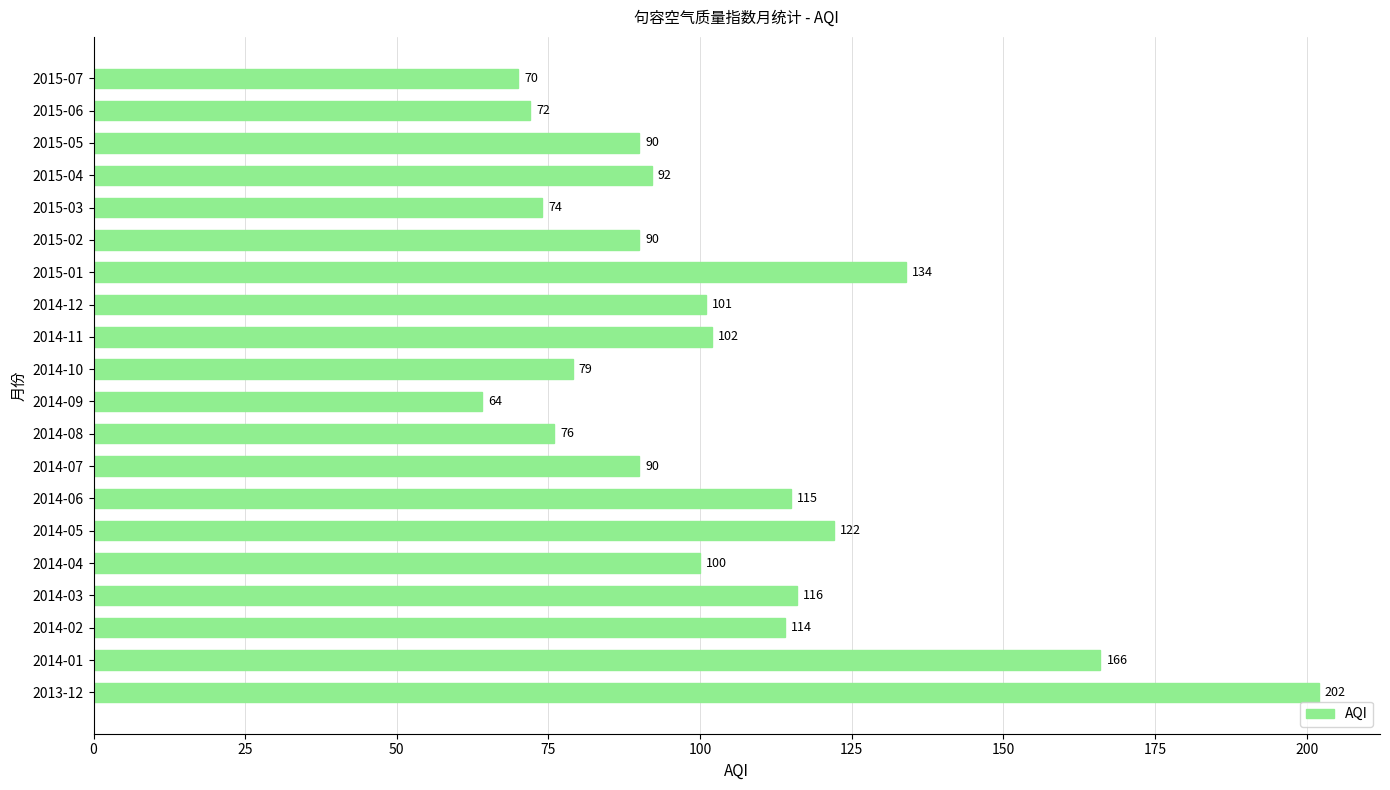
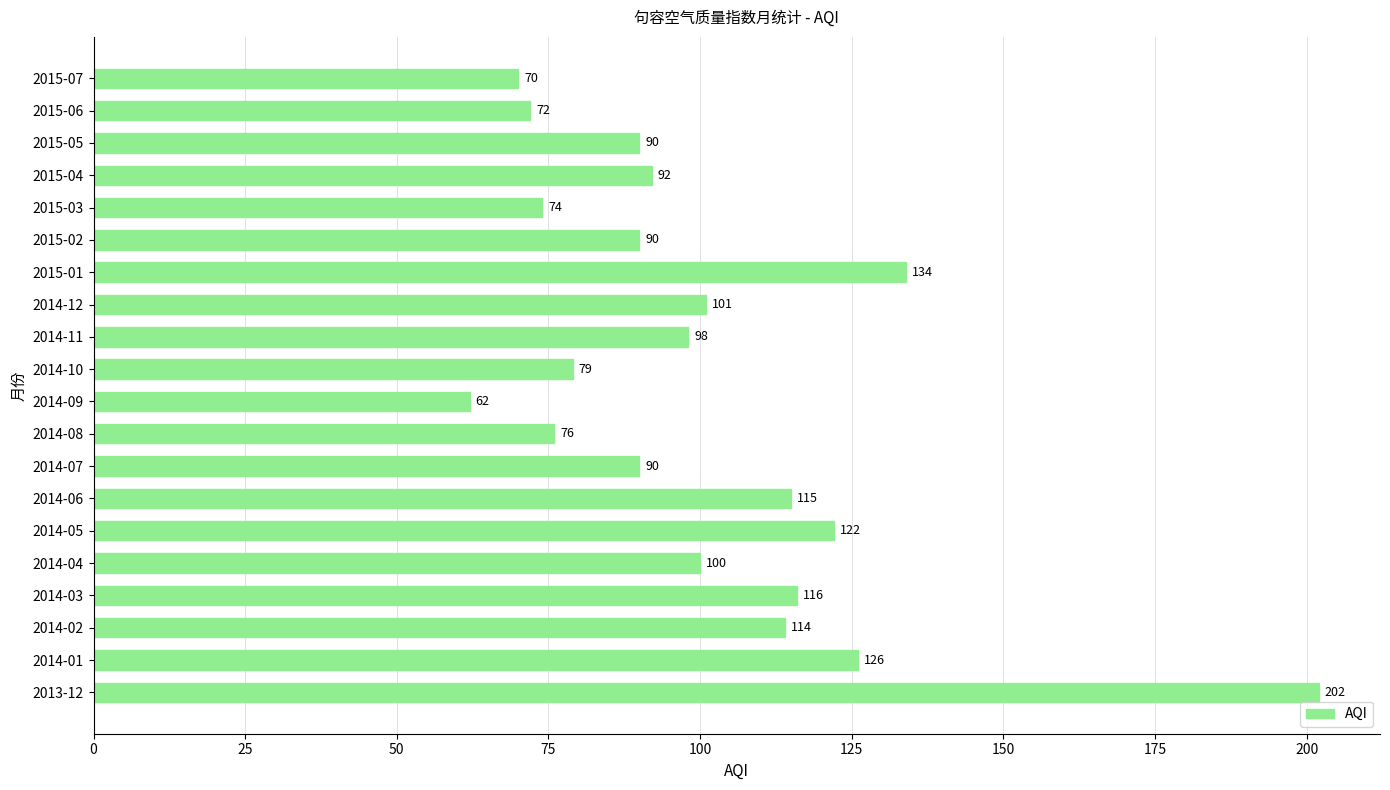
  {
    "2015-07": 70,
    "2015-06": 72,
    "2015-05": 90,
    "2015-04": 92,
    "2015-03": 74,
    "2015-02": 90,
    "2015-01": 134,
    "2014-12": 101,
-   "2014-11": 102,
+   "2014-11": 98,
    "2014-10": 79,
-   "2014-09": 64,
+   "2014-09": 62,
    "2014-08": 76,
    "2014-07": 90,
    "2014-06": 115,
    "2014-05": 122,
    "2014-04": 100,
    "2014-03": 116,
    "2014-02": 114,
-   "2014-01": 166,
+   "2014-01": 126,
    "2013-12": 202
  }
